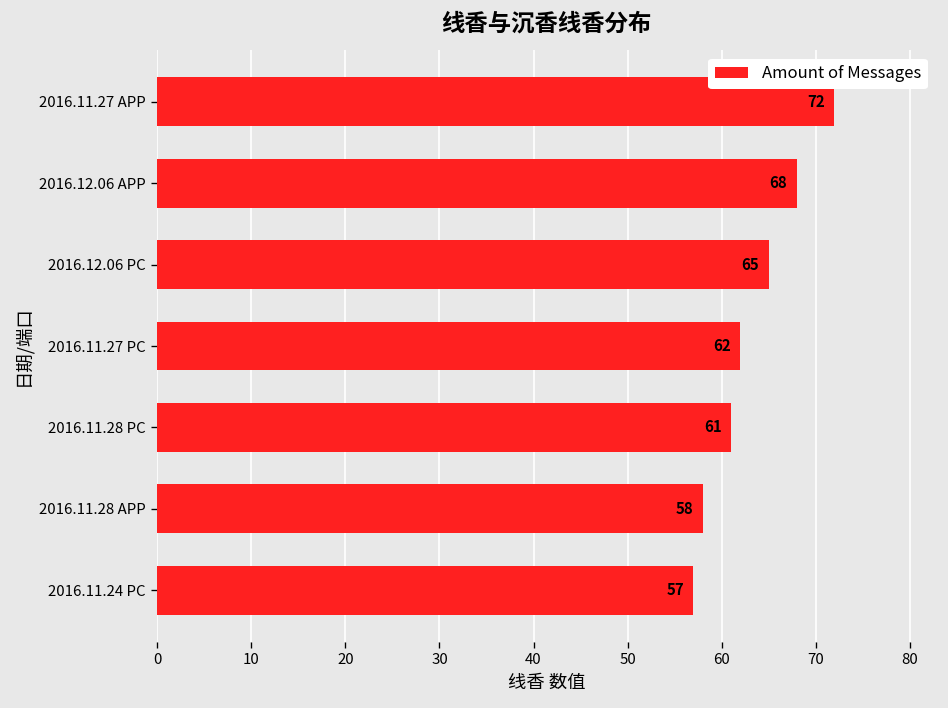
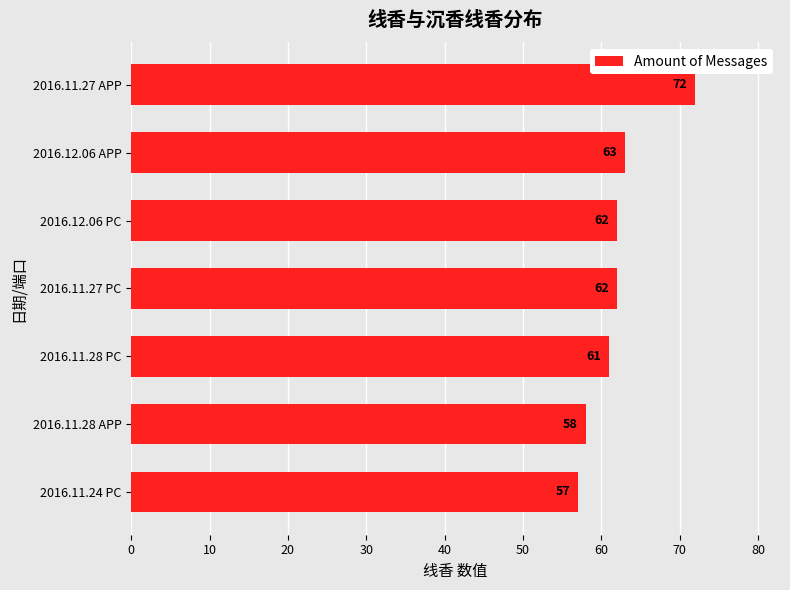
  {
    "2016.11.27 APP": 72,
-   "2016.12.06 APP": 68,
-   "2016.12.06 PC": 65,
+   "2016.12.06 APP": 63,
+   "2016.12.06 PC": 62,
    "2016.11.27 PC": 62,
    "2016.11.28 PC": 61,
    "2016.11.28 APP": 58,
    "2016.11.24 PC": 57
  }
